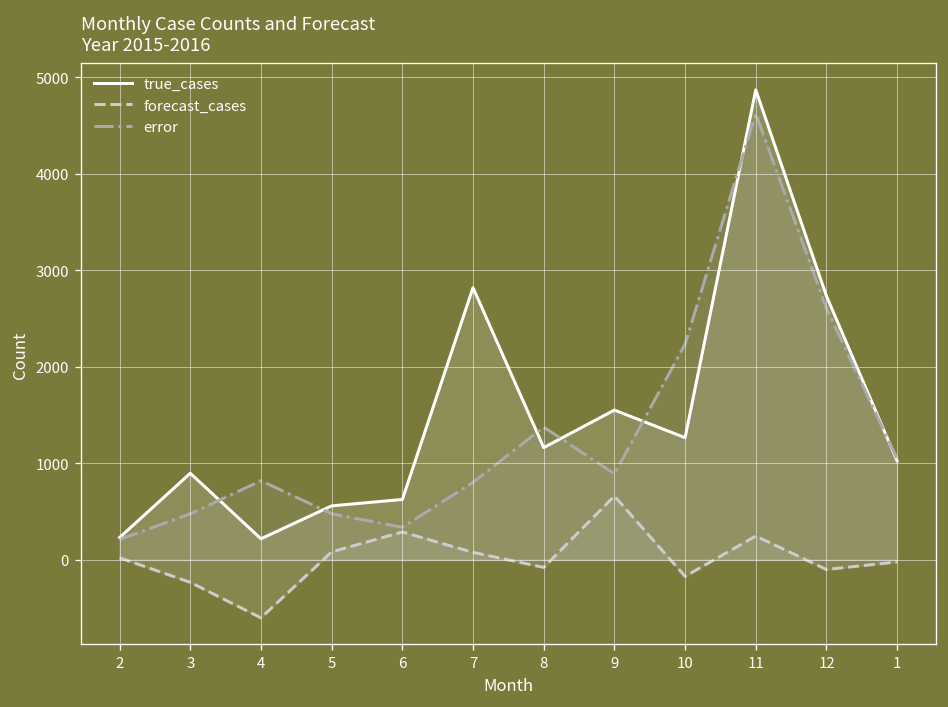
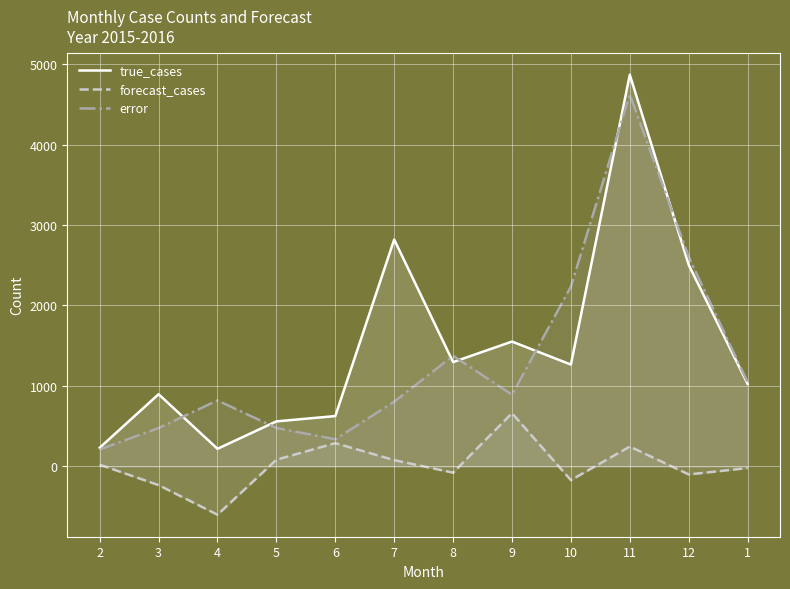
  {
    "true_cases": {
      "3": 900,
      "4": 200,
      "5": 600,
      "6": 600,
      "7": 2800,
-     "8": 1200,
+     "8": 1300,
      "9": 1600,
      "10": 1300,
      "11": 4900,
-     "12": 2700
+     "12": 2500
    }
  }
